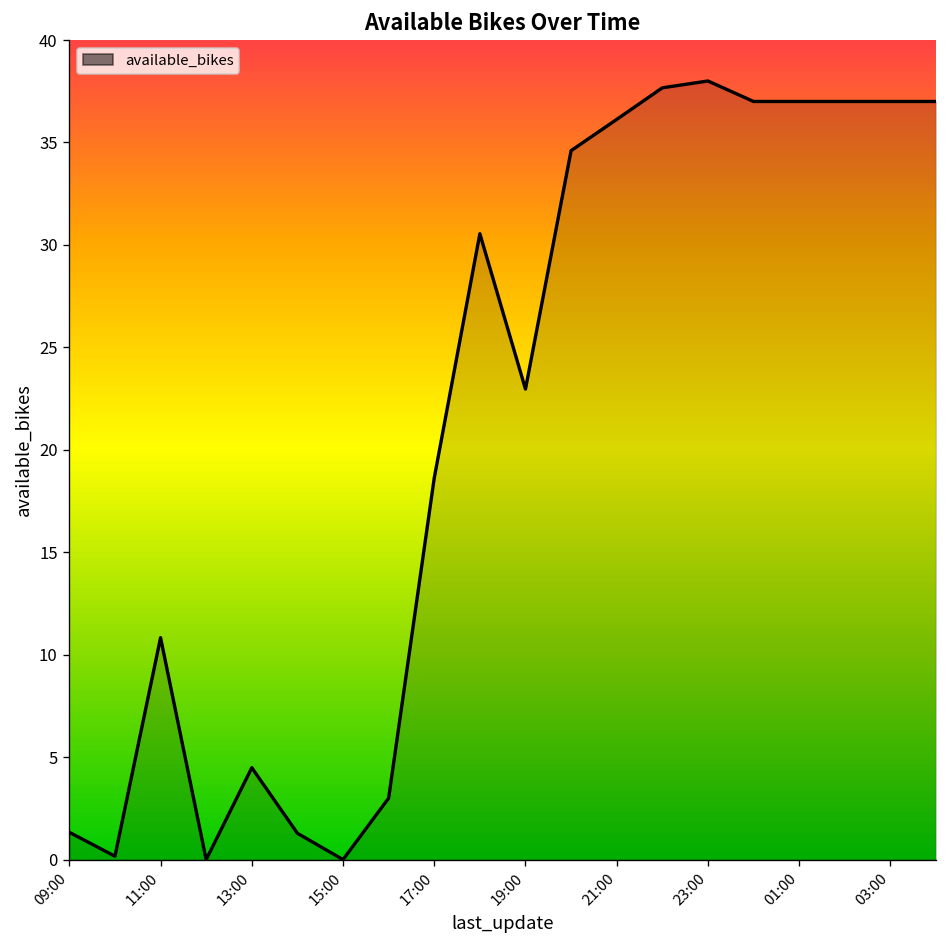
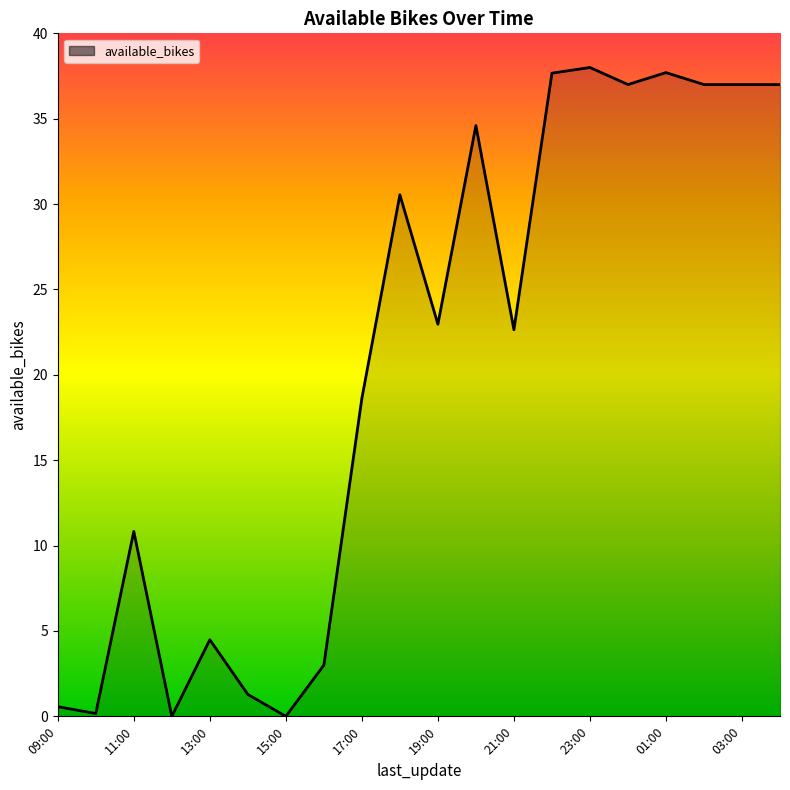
  {
-   "09:00": 1.3,
+   "09:00": 0.6,
    "11:00": 10.8,
    "13:00": 4.5,
    "15:00": 0.0,
    "17:00": 18.6,
    "19:00": 23.0,
-   "21:00": 36.1,
+   "21:00": 22.6,
    "23:00": 38.0,
-   "01:00": 37.0,
+   "01:00": 37.7,
    "03:00": 37.0
  }
